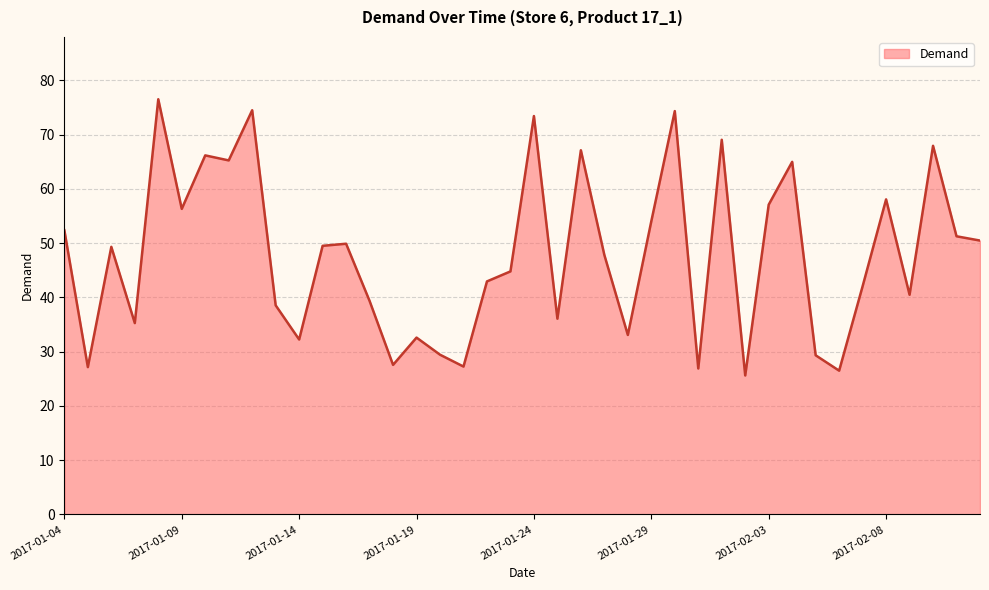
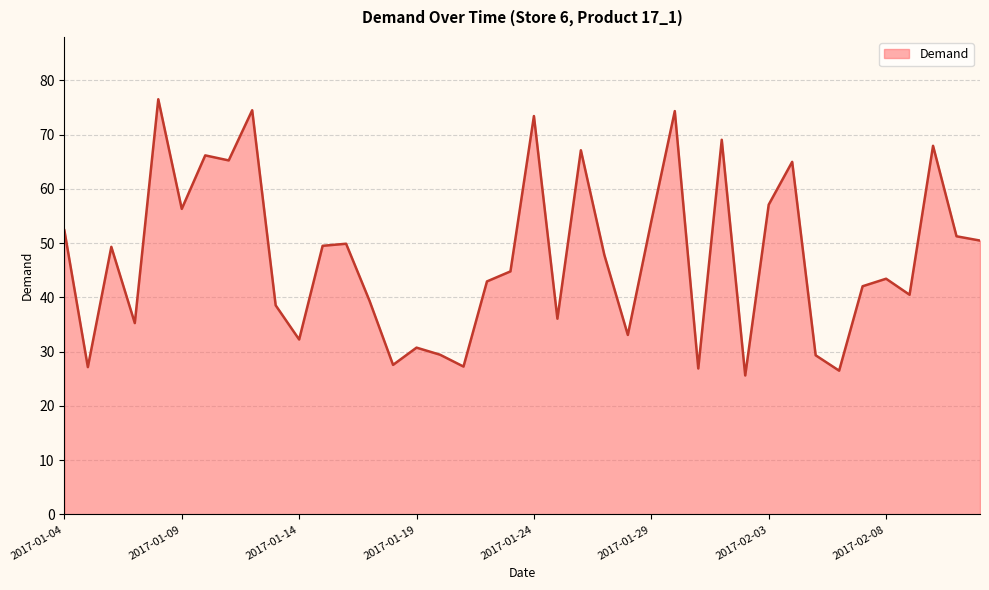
  {
    "2017-01-04": 52,
    "2017-01-09": 56,
    "2017-01-14": 32,
-   "2017-01-19": 33,
+   "2017-01-19": 31,
    "2017-01-24": 73,
    "2017-01-29": 54,
    "2017-02-03": 57,
-   "2017-02-08": 58
+   "2017-02-08": 43
  }
